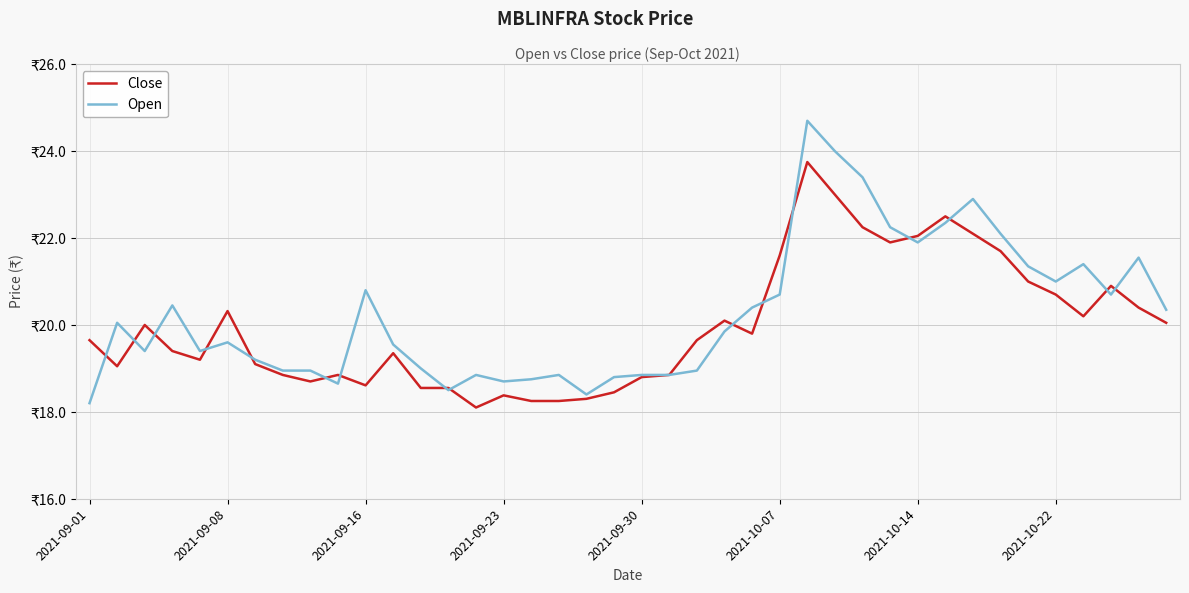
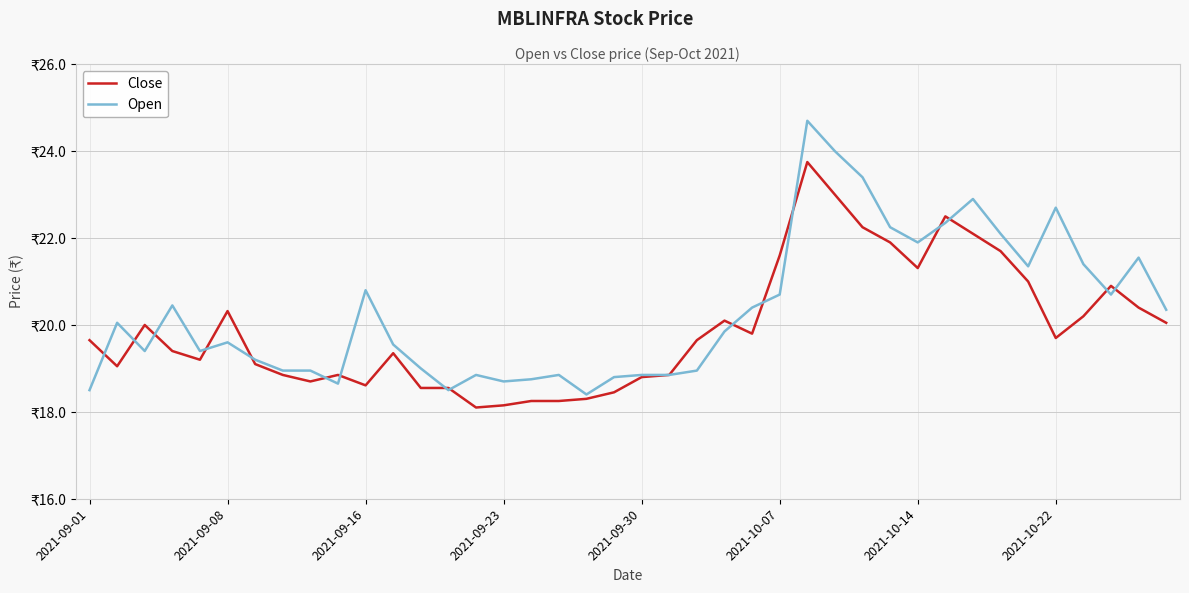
  {
    "Close": {
      "2021-09-01": "₹19.7",
      "2021-09-08": "₹20.3",
      "2021-09-16": "₹18.6",
-     "2021-09-23": "₹18.4",
+     "2021-09-23": "₹18.2",
      "2021-10-07": "₹21.6",
-     "2021-10-14": "₹22.1",
-     "2021-10-22": "₹20.7"
+     "2021-10-14": "₹21.3",
+     "2021-10-22": "₹19.7"
    },
    "Open": {
-     "2021-09-01": "₹18.2",
+     "2021-09-01": "₹18.5",
      "2021-09-08": "₹19.6",
      "2021-09-16": "₹20.8",
      "2021-09-23": "₹18.7",
      "2021-10-07": "₹20.7",
      "2021-10-14": "₹21.9",
-     "2021-10-22": "₹21.0"
+     "2021-10-22": "₹22.7"
    }
  }
